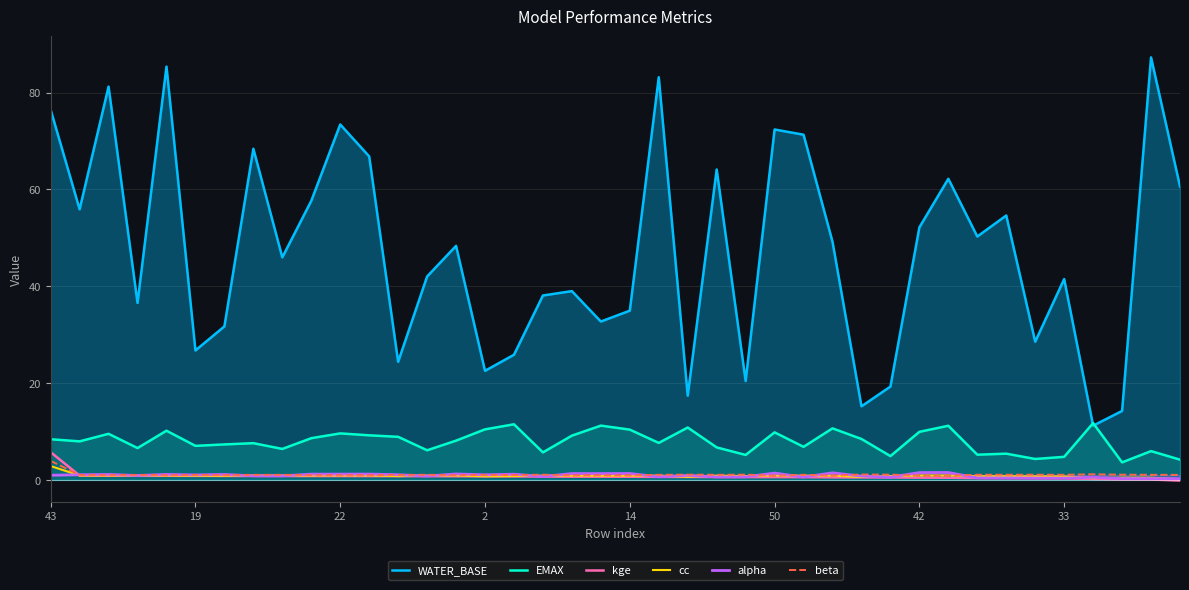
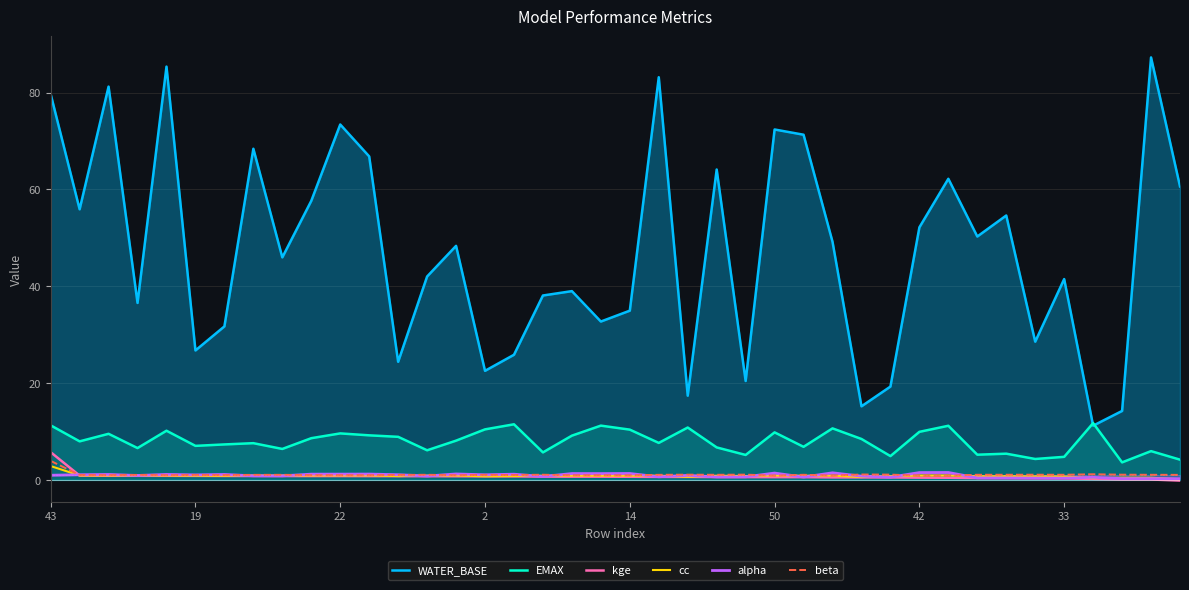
  {
    "WATER_BASE": {
-     "43": 76,
+     "43": 80,
      "50": 72,
      "42": 52
    },
    "EMAX": {
-     "43": 8,
+     "43": 11,
      "50": 10,
      "42": 10
    },
    "kge": {
      "43": 6
    },
    "cc": {
      "43": 3
    },
    "beta": {
      "43": 4
    }
  }
